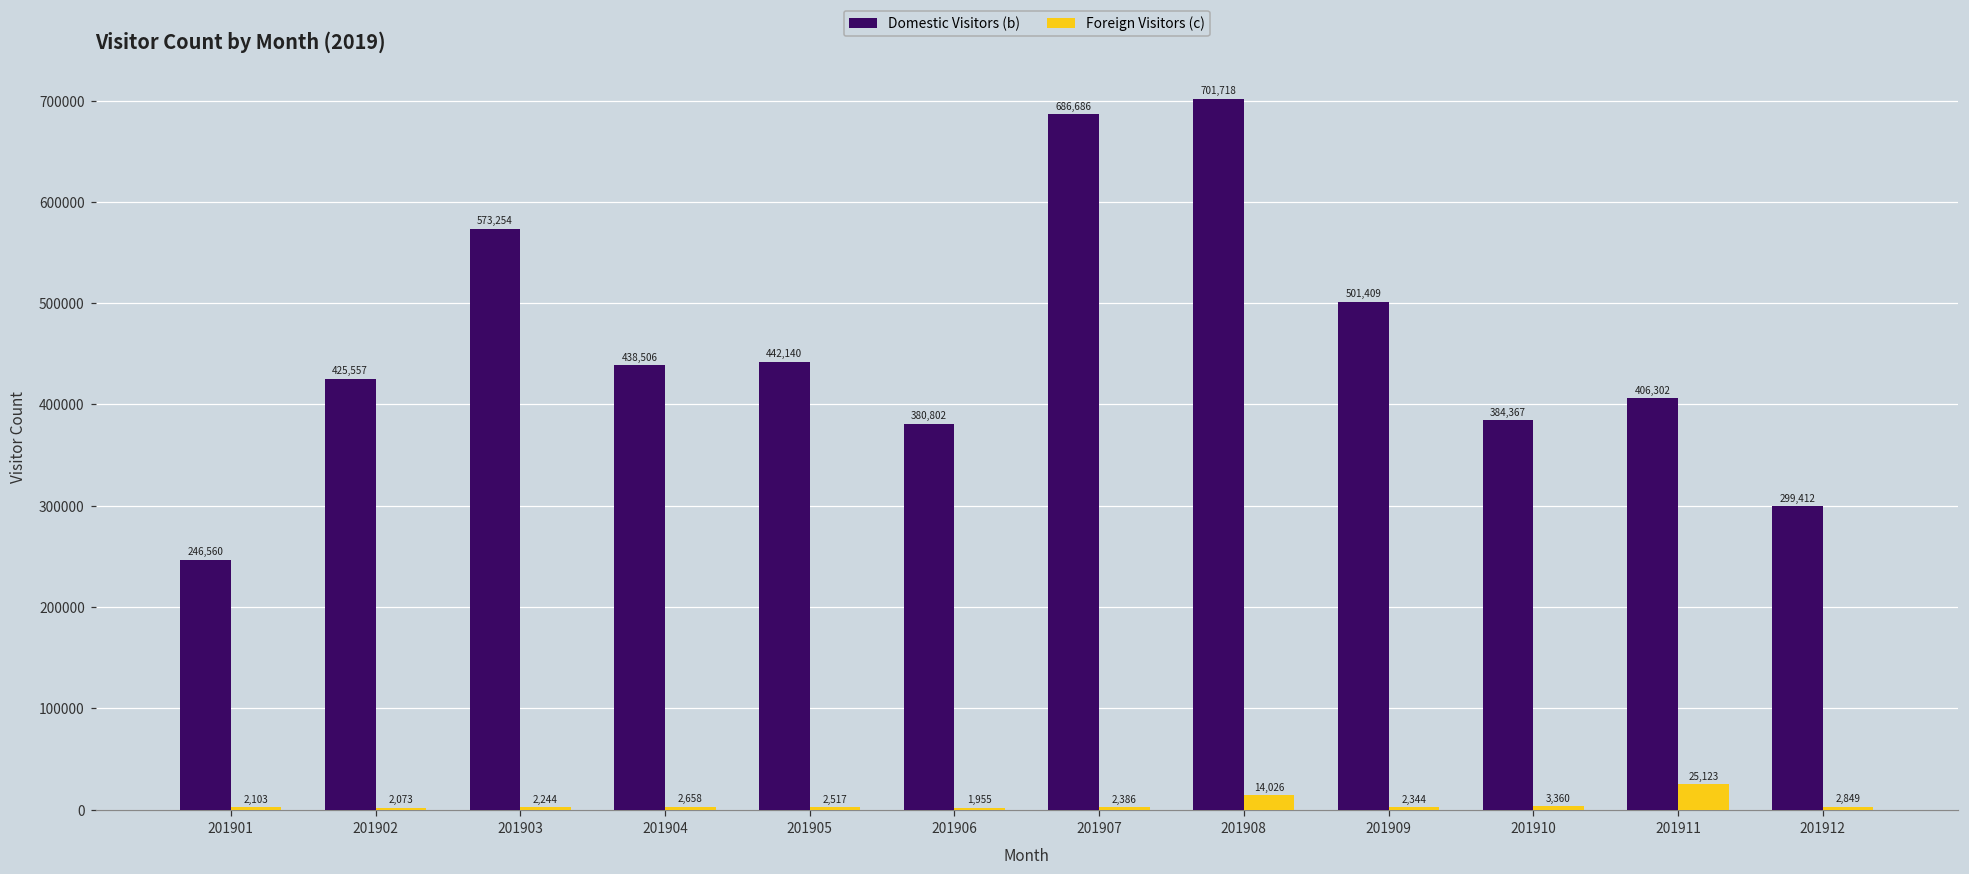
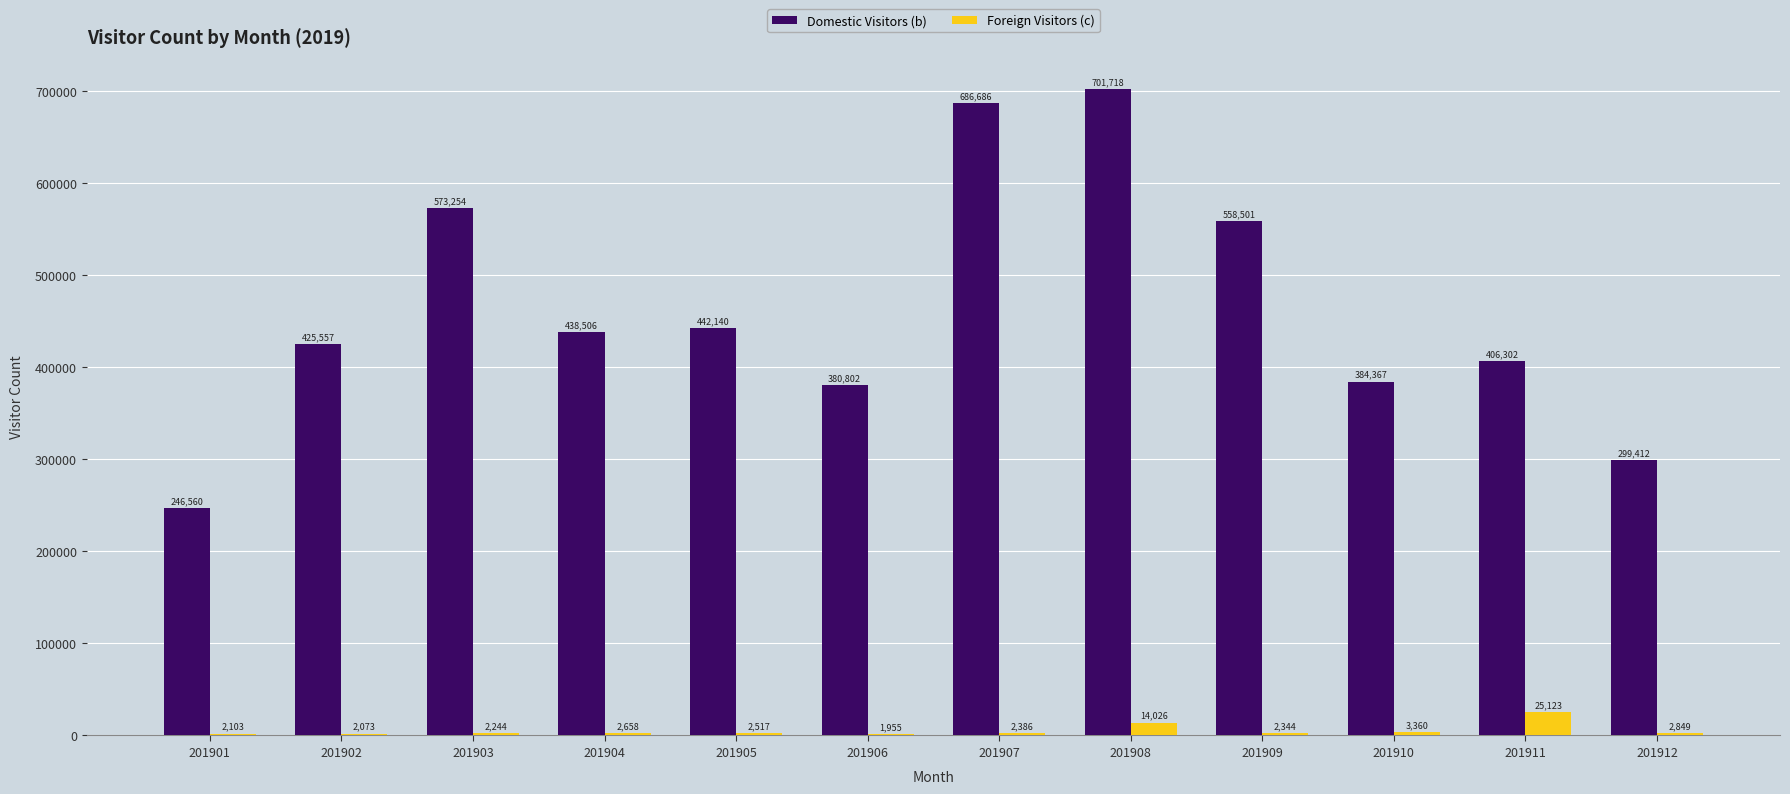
  {
    "Domestic Visitors (b)": {
      "201901": "246,560",
      "201902": "425,557",
      "201903": "573,254",
      "201904": "438,506",
      "201905": "442,140",
      "201906": "380,802",
      "201907": "686,686",
      "201908": "701,718",
-     "201909": "501,409",
+     "201909": "558,501",
      "201910": "384,367",
      "201911": "406,302",
      "201912": "299,412"
    },
    "Foreign Visitors (c)": {
      "201901": "2,103",
      "201902": "2,073",
      "201903": "2,244",
      "201904": "2,658",
      "201905": "2,517",
      "201906": "1,955",
      "201907": "2,386",
      "201908": "14,026",
      "201909": "2,344",
      "201910": "3,360",
      "201911": "25,123",
      "201912": "2,849"
    }
  }
